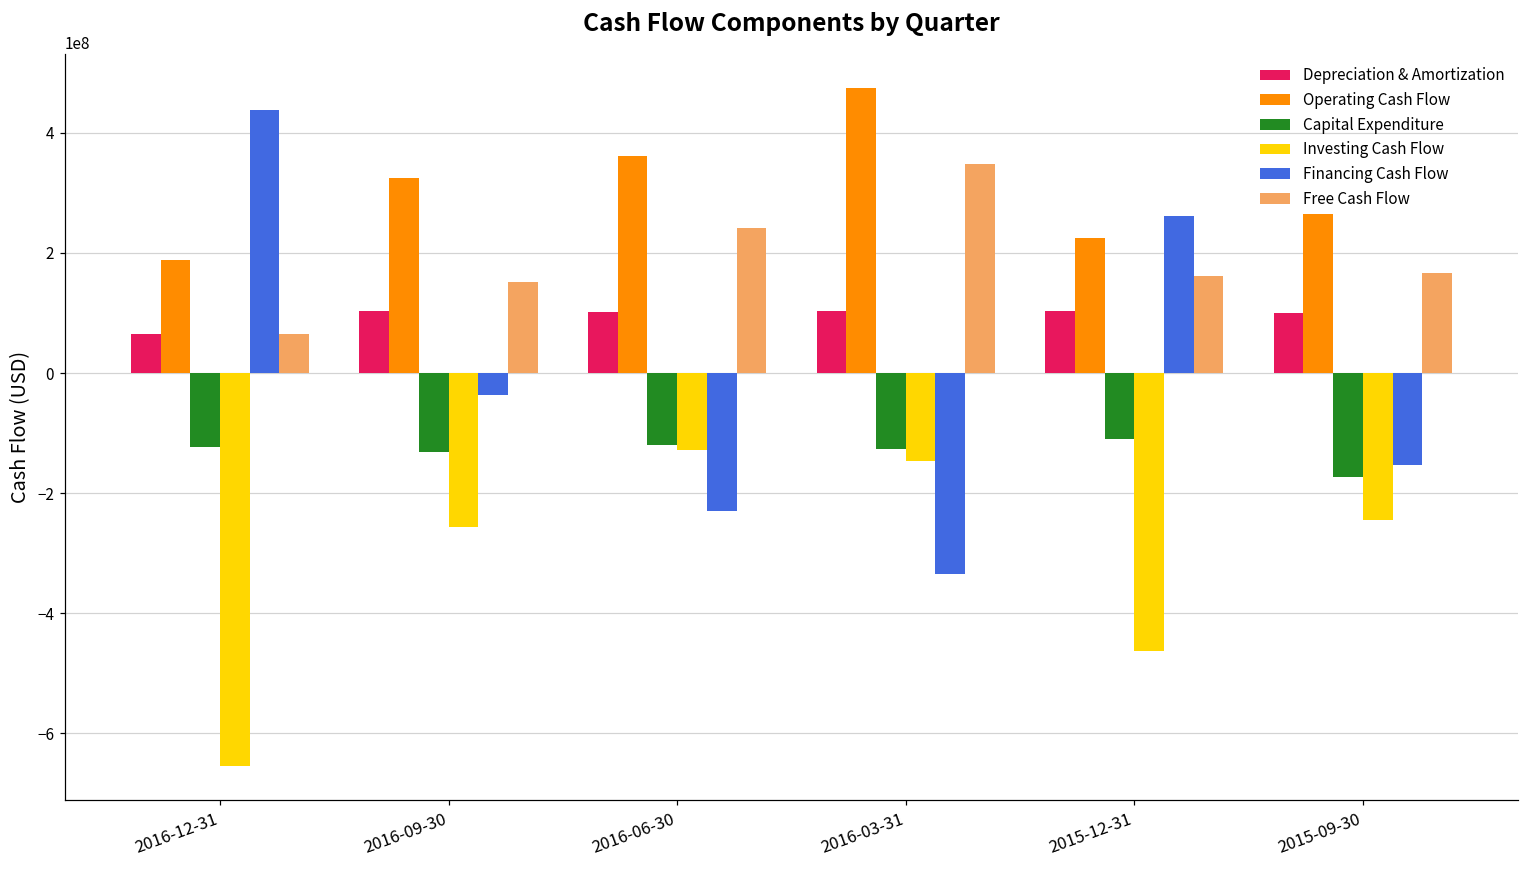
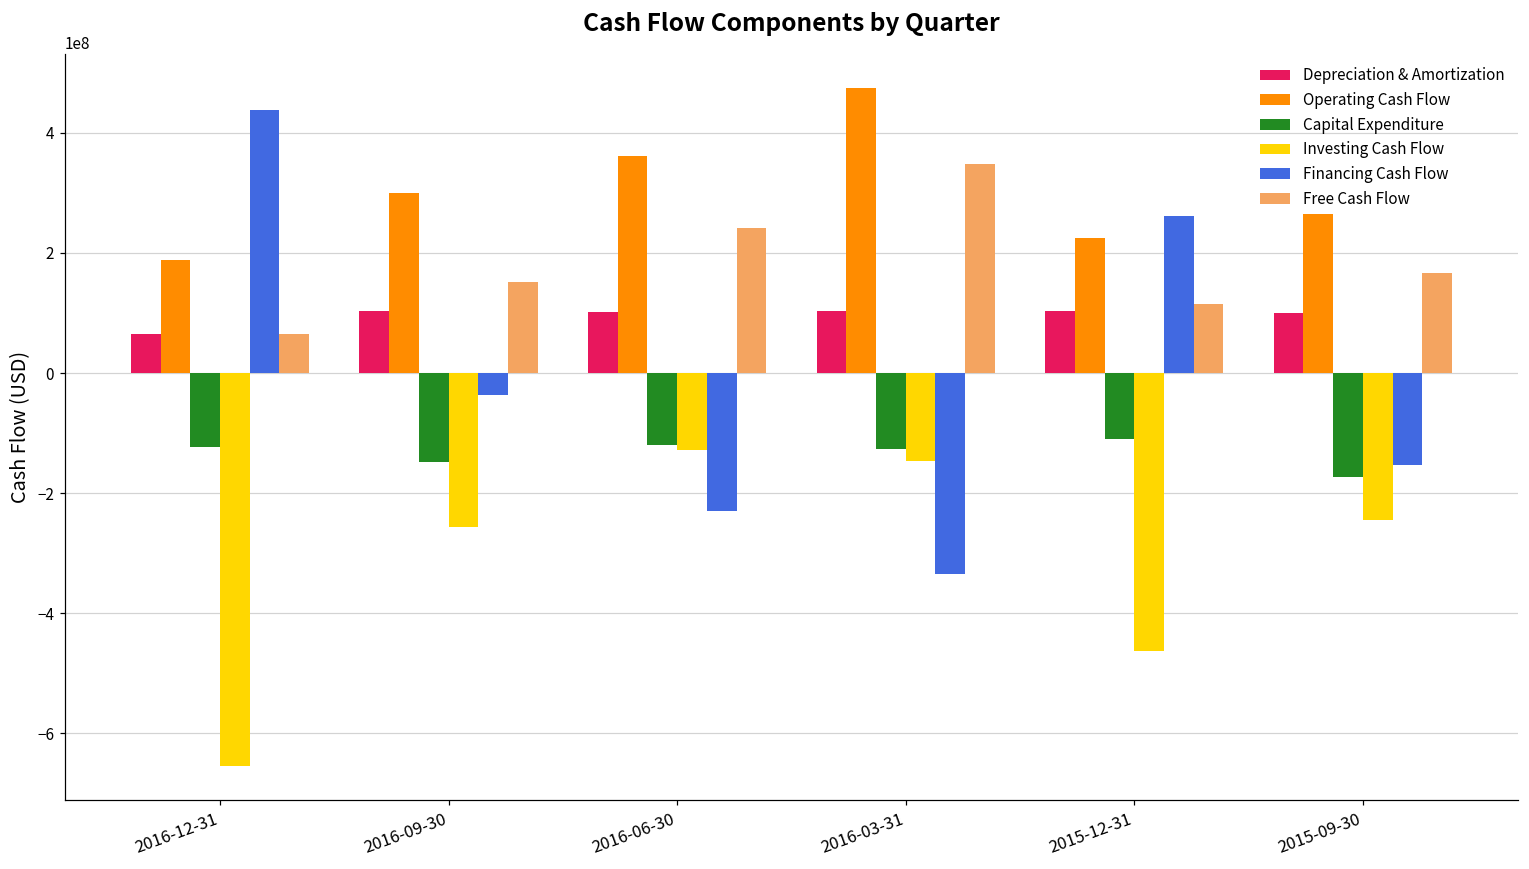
  {
    "Depreciation & Amortization": {
      "2016-12-31": 60000000,
      "2016-09-30": 100000000,
      "2016-06-30": 100000000,
      "2016-03-31": 100000000,
      "2015-12-31": 100000000,
      "2015-09-30": 100000000
    },
    "Operating Cash Flow": {
      "2016-12-31": 190000000,
-     "2016-09-30": 330000000,
+     "2016-09-30": 300000000,
      "2016-06-30": 360000000,
      "2016-03-31": 480000000,
      "2015-12-31": 220000000,
      "2015-09-30": 260000000
    },
    "Capital Expenditure": {
      "2016-12-31": -120000000,
-     "2016-09-30": -130000000,
+     "2016-09-30": -150000000,
      "2016-06-30": -120000000,
      "2016-03-31": -130000000,
      "2015-12-31": -110000000,
      "2015-09-30": -170000000
    },
    "Investing Cash Flow": {
      "2016-12-31": -650000000,
      "2016-09-30": -260000000,
      "2016-06-30": -130000000,
      "2016-03-31": -150000000,
      "2015-12-31": -460000000,
      "2015-09-30": -240000000
    },
    "Financing Cash Flow": {
      "2016-12-31": 440000000,
      "2016-09-30": -40000000,
      "2016-06-30": -230000000,
      "2016-03-31": -330000000,
      "2015-12-31": 260000000,
      "2015-09-30": -150000000
    },
    "Free Cash Flow": {
      "2016-12-31": 60000000,
      "2016-09-30": 150000000,
      "2016-06-30": 240000000,
      "2016-03-31": 350000000,
-     "2015-12-31": 160000000,
+     "2015-12-31": 110000000,
      "2015-09-30": 170000000
    }
  }
